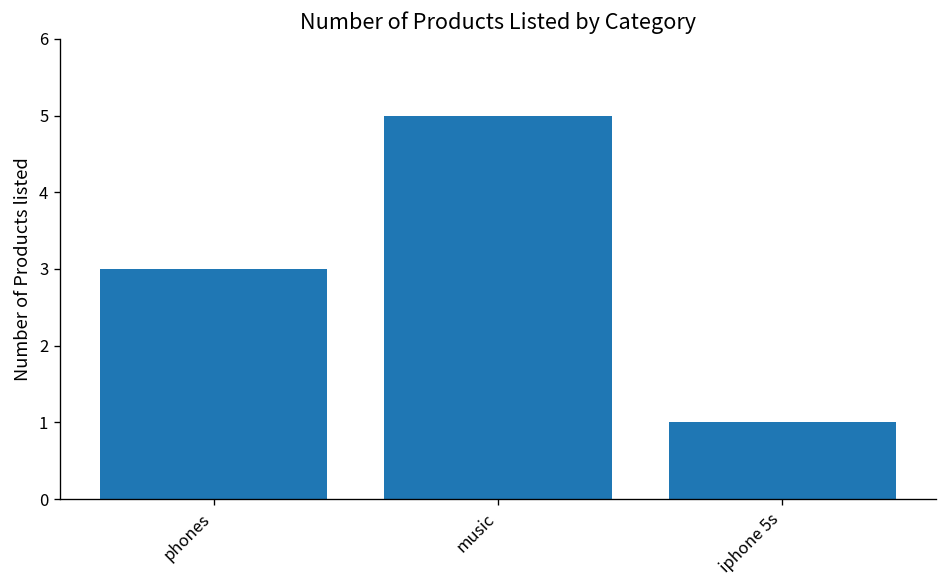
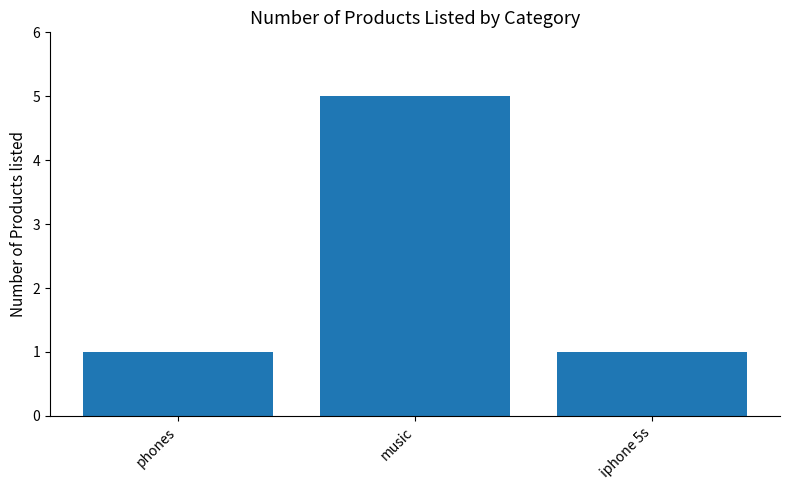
  {
-   "phones": 3,
+   "phones": 1,
    "music": 5,
    "iphone 5s": 1
  }
